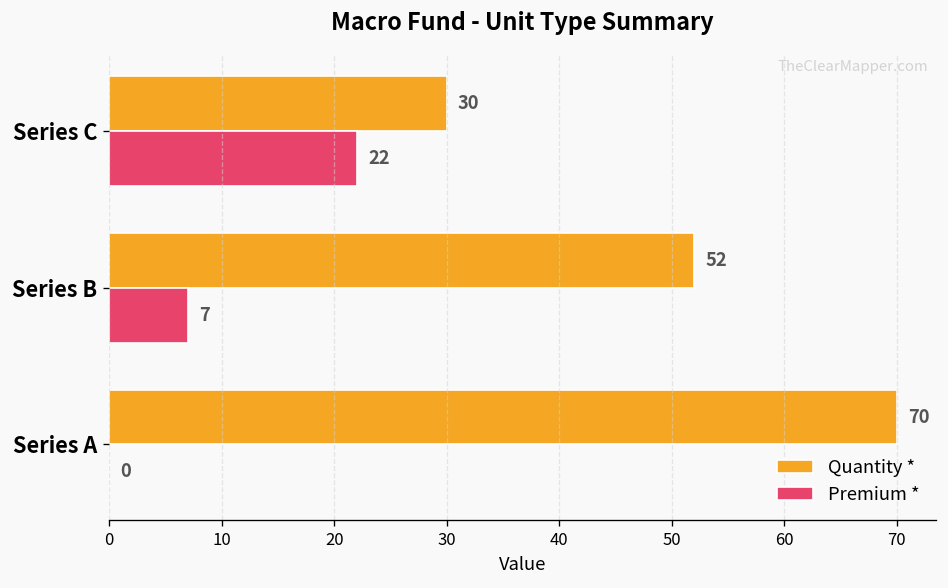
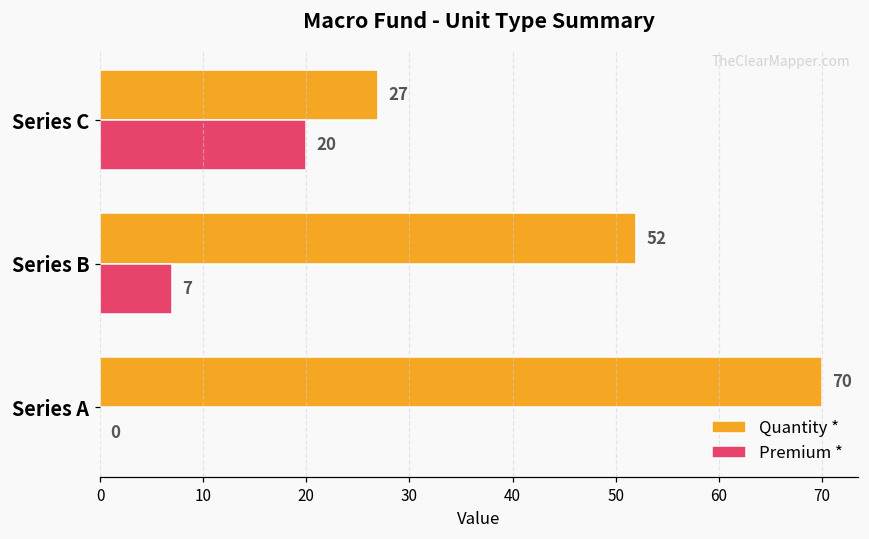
  {
    "Quantity *": {
-     "Series C": 30,
+     "Series C": 27,
      "Series B": 52,
      "Series A": 70
    },
    "Premium *": {
-     "Series C": 22,
+     "Series C": 20,
      "Series B": 7,
      "Series A": 0
    }
  }
